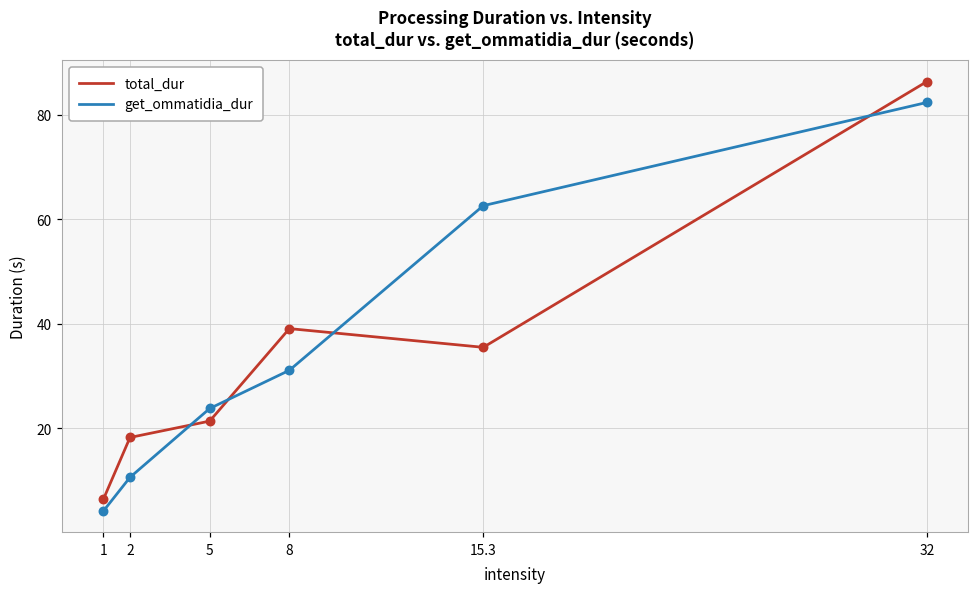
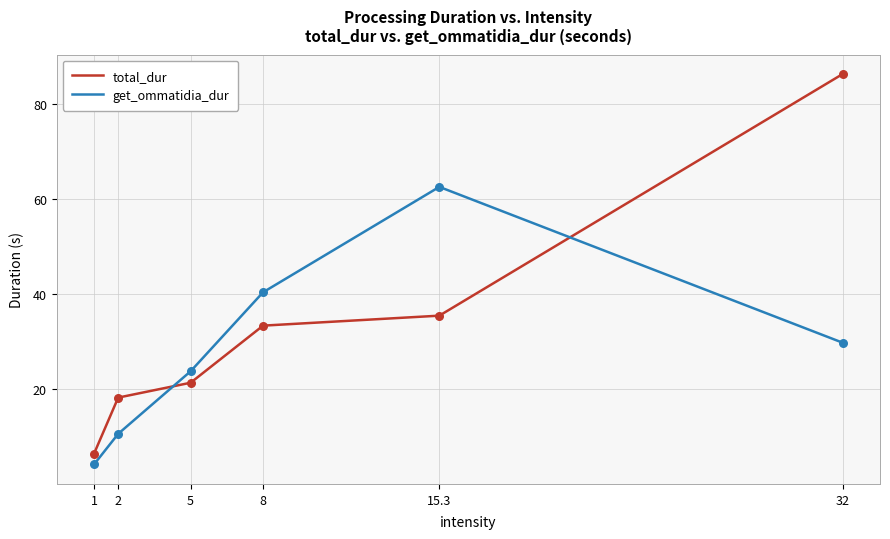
  {
    "total_dur": {
      "1": 6,
      "2": 18,
      "5": 21,
-     "8": 39,
+     "8": 33,
      "15.3": 36,
      "32": 86
    },
    "get_ommatidia_dur": {
      "1": 4,
      "2": 11,
      "5": 24,
-     "8": 31,
+     "8": 40,
      "15.3": 63,
-     "32": 82
+     "32": 30
    }
  }
